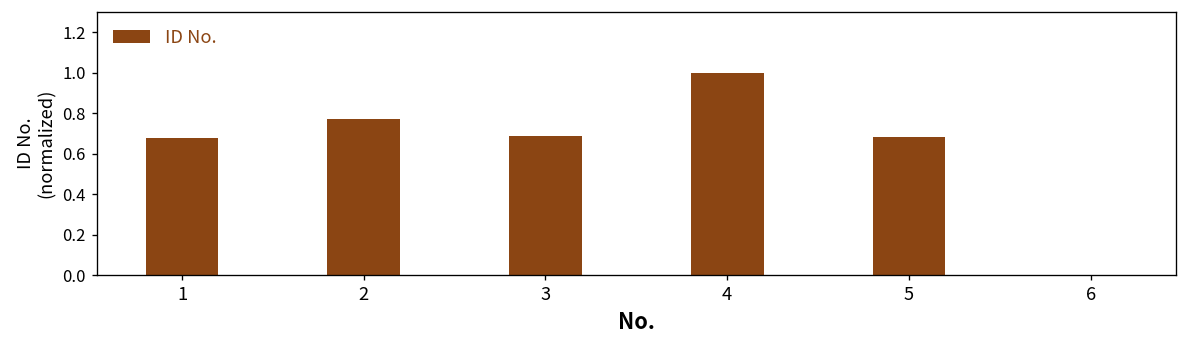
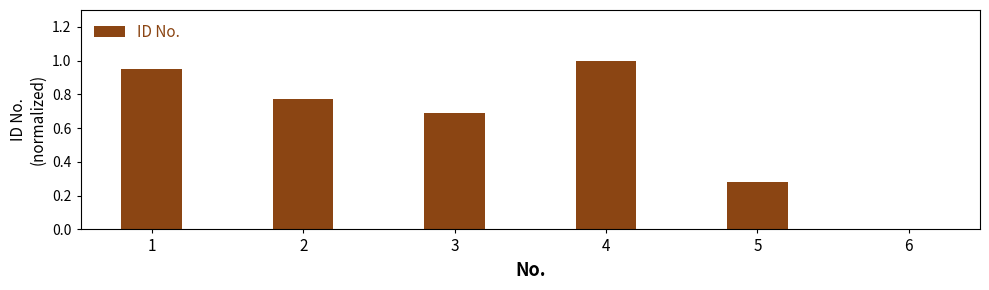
  {
-   "1": 0.68,
+   "1": 0.95,
    "2": 0.77,
    "3": 0.69,
    "4": 1.00,
-   "5": 0.69,
+   "5": 0.28,
    "6": 0.00
  }
